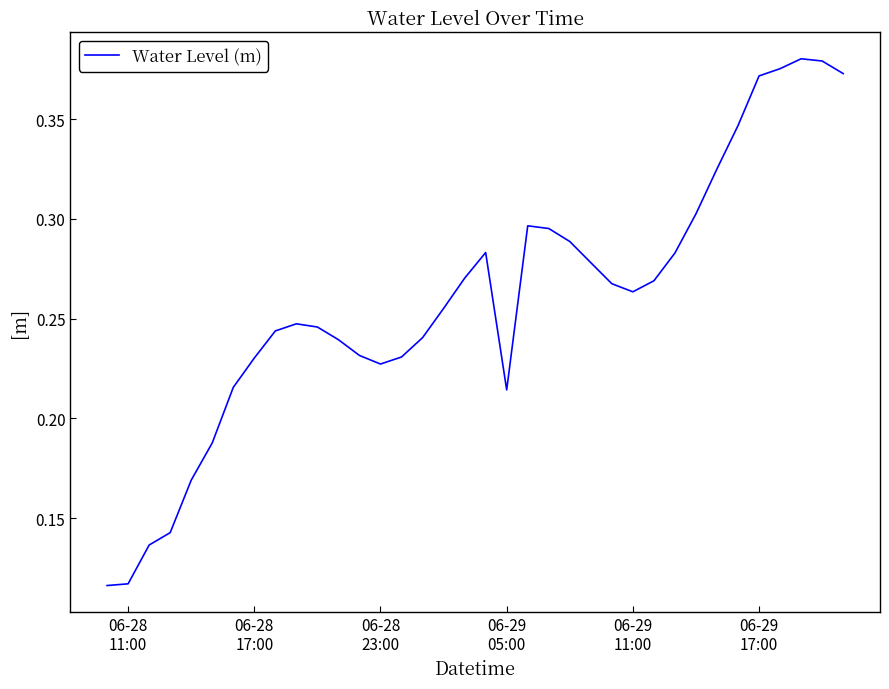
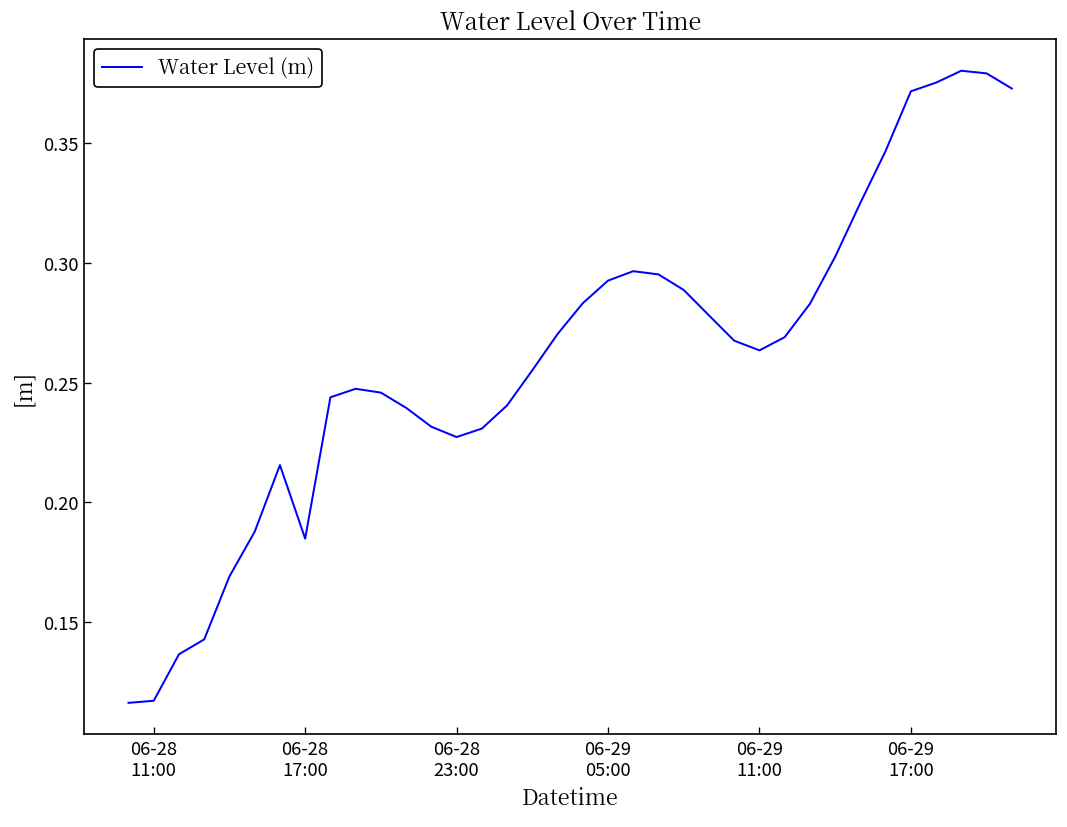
  {
    "06-28 11:00": 0.117,
-   "06-28 17:00": 0.230,
+   "06-28 17:00": 0.185,
    "06-28 23:00": 0.227,
-   "06-29 05:00": 0.214,
+   "06-29 05:00": 0.293,
    "06-29 11:00": 0.263,
    "06-29 17:00": 0.372
  }
